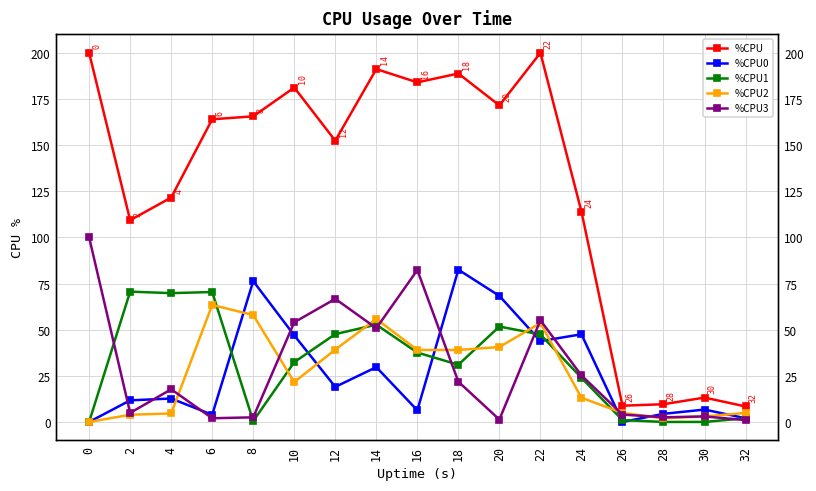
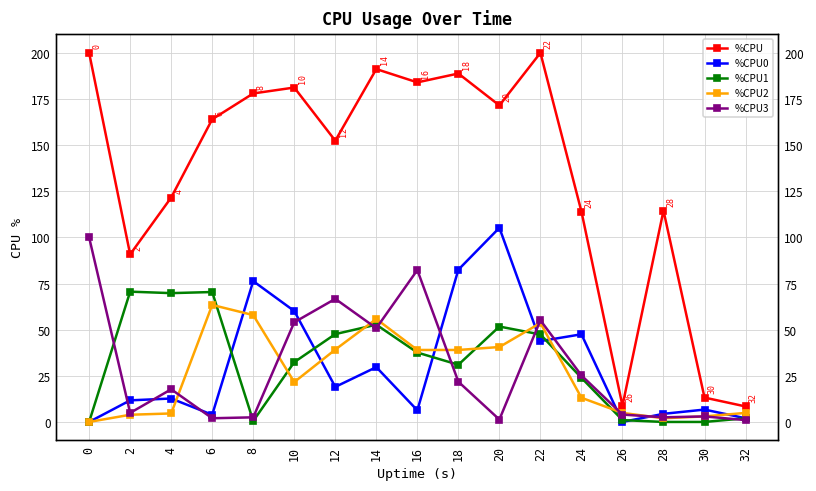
  {
    "%CPU": {
-     "2": 109,
-     "8": 166,
-     "28": 10
+     "2": 91,
+     "8": 178,
+     "28": 115
    },
    "%CPU0": {
      "2": 12,
      "4": 13,
      "6": 4,
      "8": 76,
-     "10": 47,
+     "10": 60,
      "12": 19,
      "14": 30,
      "16": 6,
      "18": 83,
-     "20": 68,
+     "20": 105,
      "22": 44,
      "24": 48,
      "28": 4,
      "30": 7
    },
    "%CPU1": {
      "2": 71,
      "4": 70,
      "6": 70,
      "8": 1,
      "10": 32,
      "12": 48,
      "14": 53,
      "18": 31,
      "20": 52,
      "22": 47,
      "28": 0,
      "30": 0
    },
    "%CPU2": {
      "4": 5,
      "6": 63,
      "8": 58,
      "10": 22,
      "12": 39,
      "14": 56,
      "18": 39,
      "20": 41,
      "24": 13,
      "32": 5
    },
    "%CPU3": {
      "0": 100,
      "4": 18,
      "6": 2,
      "8": 3,
      "10": 54,
      "12": 67,
      "14": 51,
      "16": 82,
      "18": 22,
      "20": 1
    }
  }
